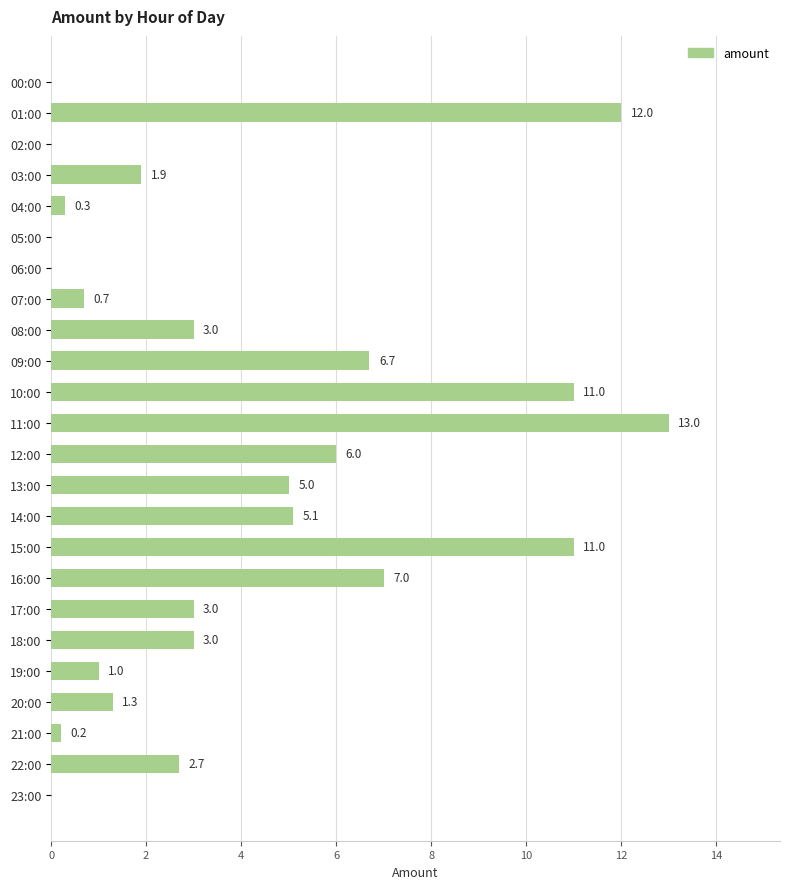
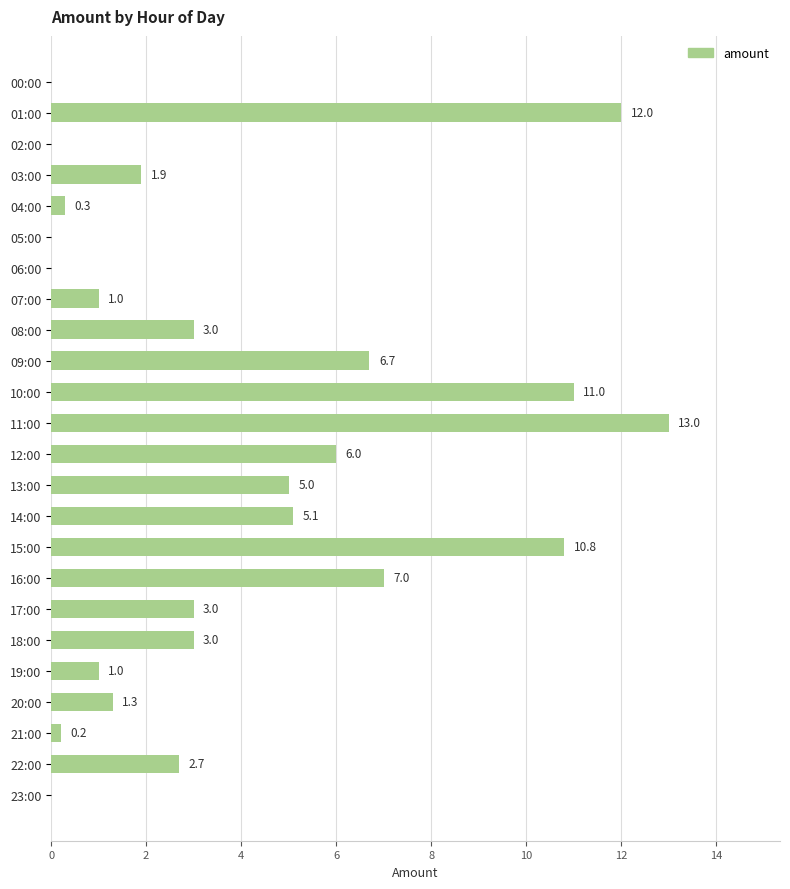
  {
    "01:00": 12.0,
    "03:00": 1.9,
    "04:00": 0.3,
-   "07:00": 0.7,
+   "07:00": 1.0,
    "08:00": 3.0,
    "09:00": 6.7,
    "10:00": 11.0,
    "11:00": 13.0,
    "12:00": 6.0,
    "13:00": 5.0,
    "14:00": 5.1,
-   "15:00": 11.0,
+   "15:00": 10.8,
    "16:00": 7.0,
    "17:00": 3.0,
    "18:00": 3.0,
    "19:00": 1.0,
    "20:00": 1.3,
    "21:00": 0.2,
    "22:00": 2.7
  }
